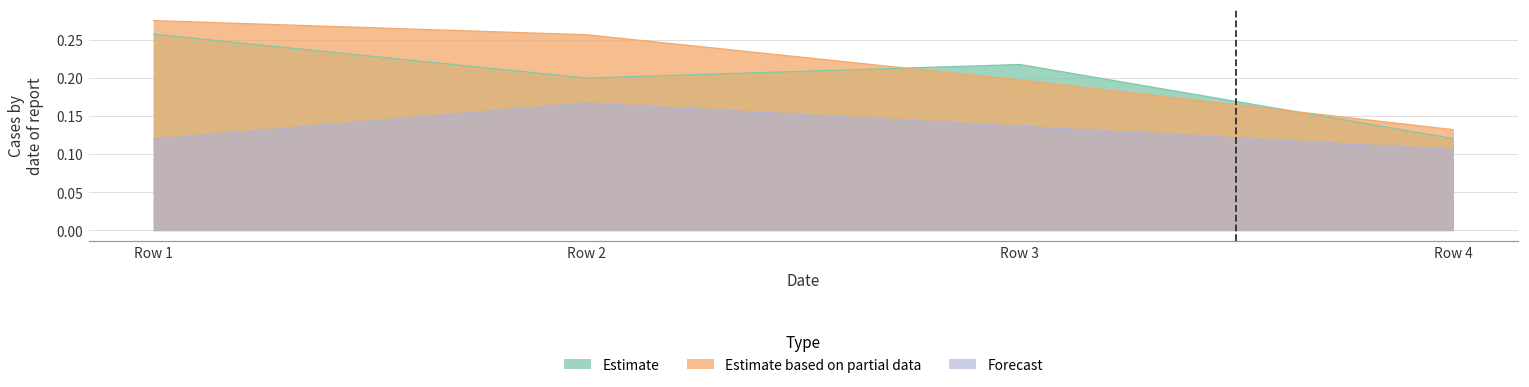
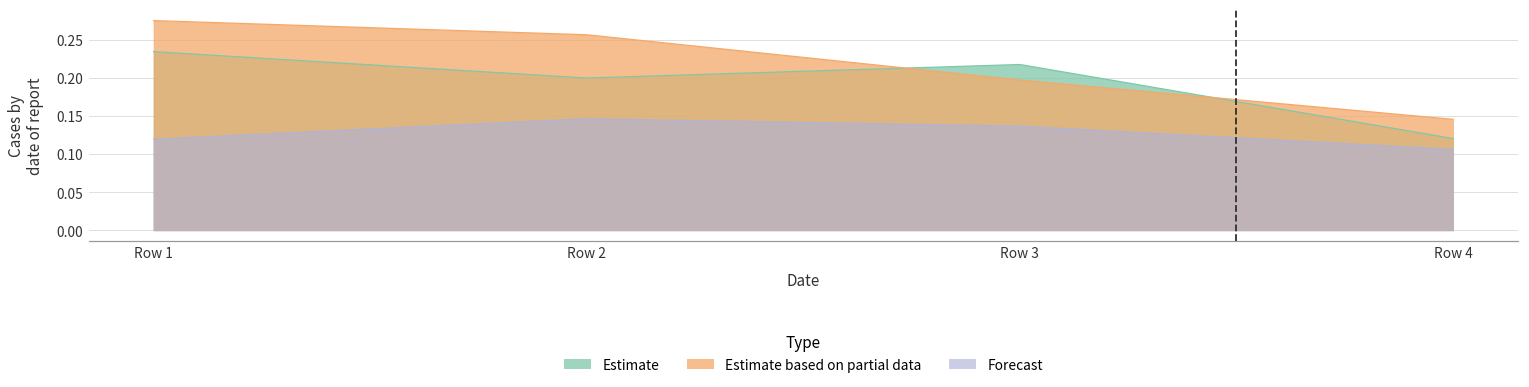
  {
    "Estimate": {
-     "Row 1": 0.26,
+     "Row 1": 0.23,
      "Row 2": 0.20,
      "Row 3": 0.22,
      "Row 4": 0.12
    },
    "Estimate based on partial data": {
      "Row 1": 0.27,
      "Row 2": 0.26,
      "Row 3": 0.20,
-     "Row 4": 0.13
+     "Row 4": 0.15
    },
    "Forecast": {
      "Row 1": 0.12,
-     "Row 2": 0.17,
+     "Row 2": 0.15,
      "Row 3": 0.14,
      "Row 4": 0.11
    }
  }
